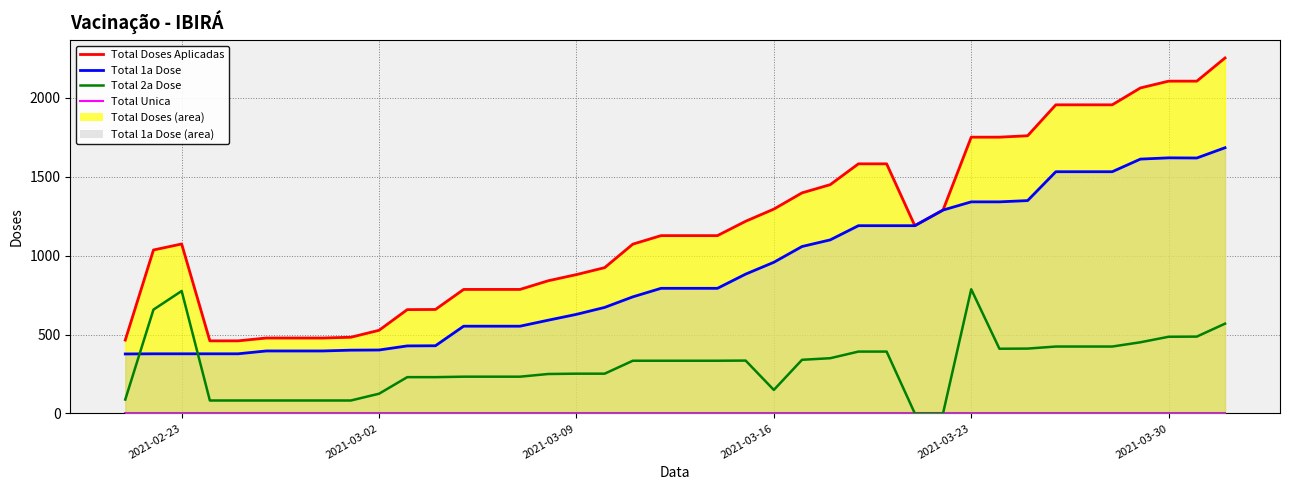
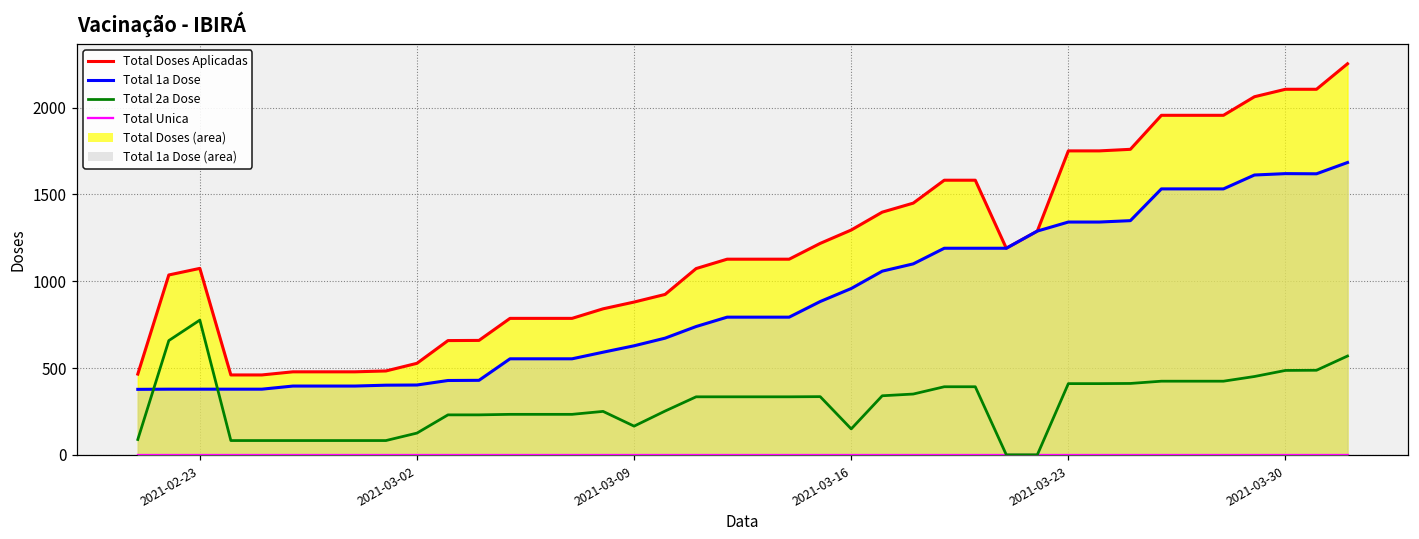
  {
    "Total 2a Dose": {
      "2021-02-23": 780,
      "2021-03-02": 130,
-     "2021-03-09": 250,
+     "2021-03-09": 170,
      "2021-03-16": 150,
-     "2021-03-23": 790,
+     "2021-03-23": 410,
      "2021-03-30": 490
    },
    "Total Unica": {
      "2021-02-23": 0,
      "2021-03-02": 0,
      "2021-03-09": 0,
      "2021-03-16": 0,
      "2021-03-23": 0,
      "2021-03-30": 0
    }
  }
